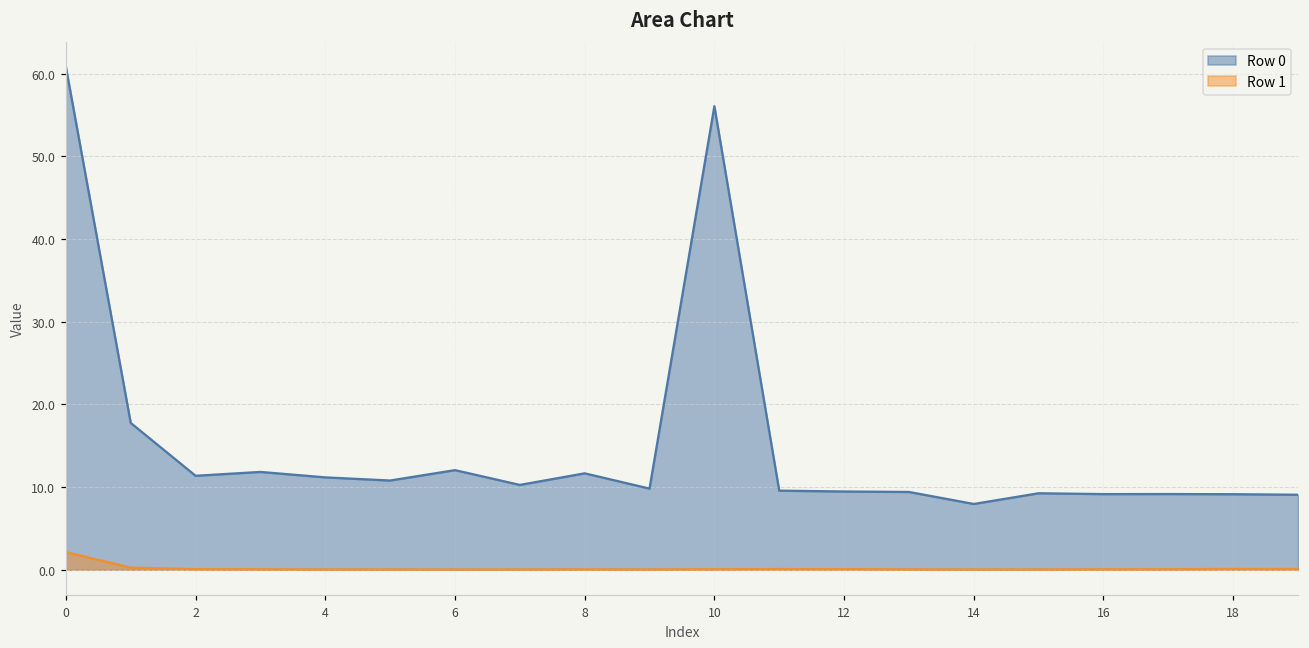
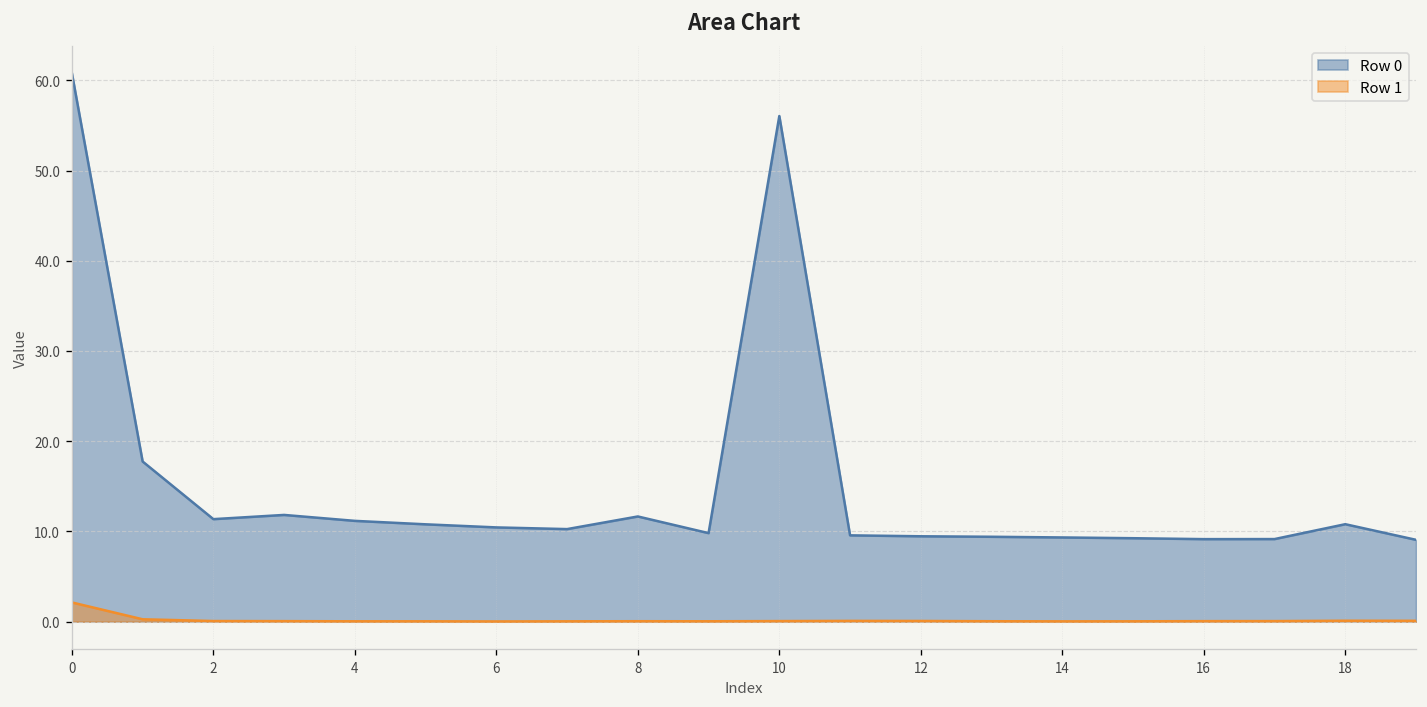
  {
    "Row 0": {
      "0": 61,
      "2": 11,
      "4": 11,
-     "6": 12,
+     "6": 10,
      "8": 12,
      "10": 56,
      "12": 9,
-     "14": 8,
+     "14": 9,
      "16": 9,
-     "18": 9
+     "18": 11
    },
    "Row 1": {
      "0": 2,
      "2": 0,
      "4": 0,
      "6": 0,
      "8": 0,
      "10": 0,
      "12": 0,
      "14": 0,
      "16": 0,
      "18": 0
    }
  }
